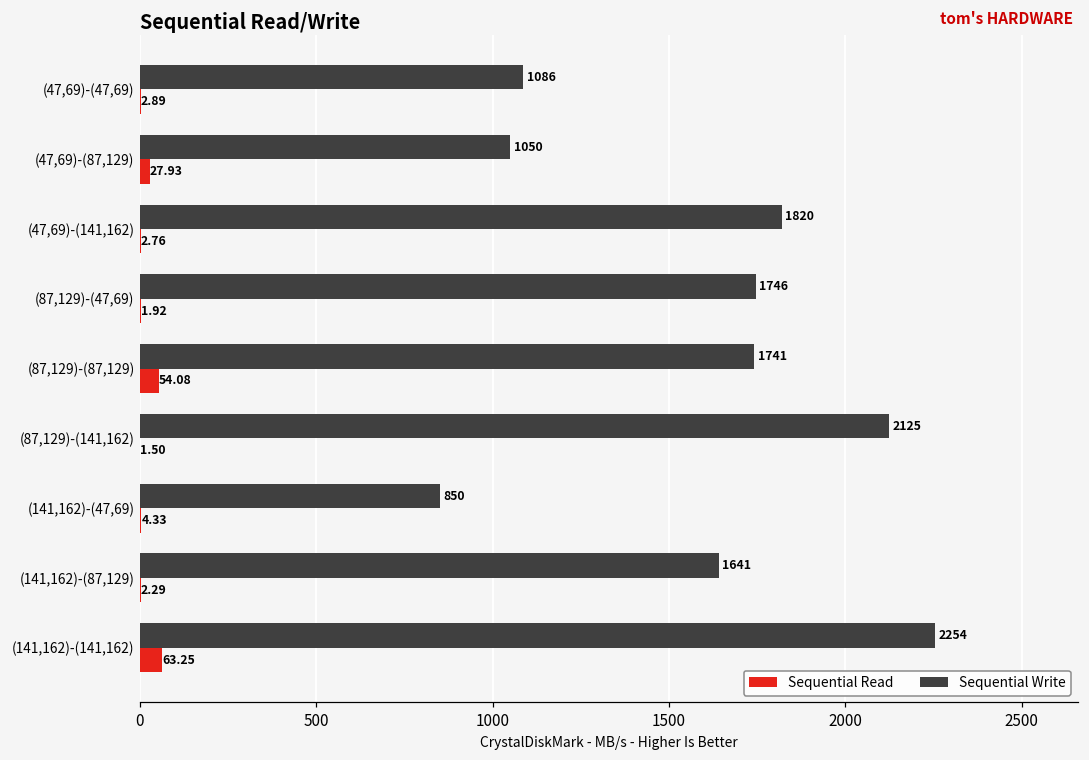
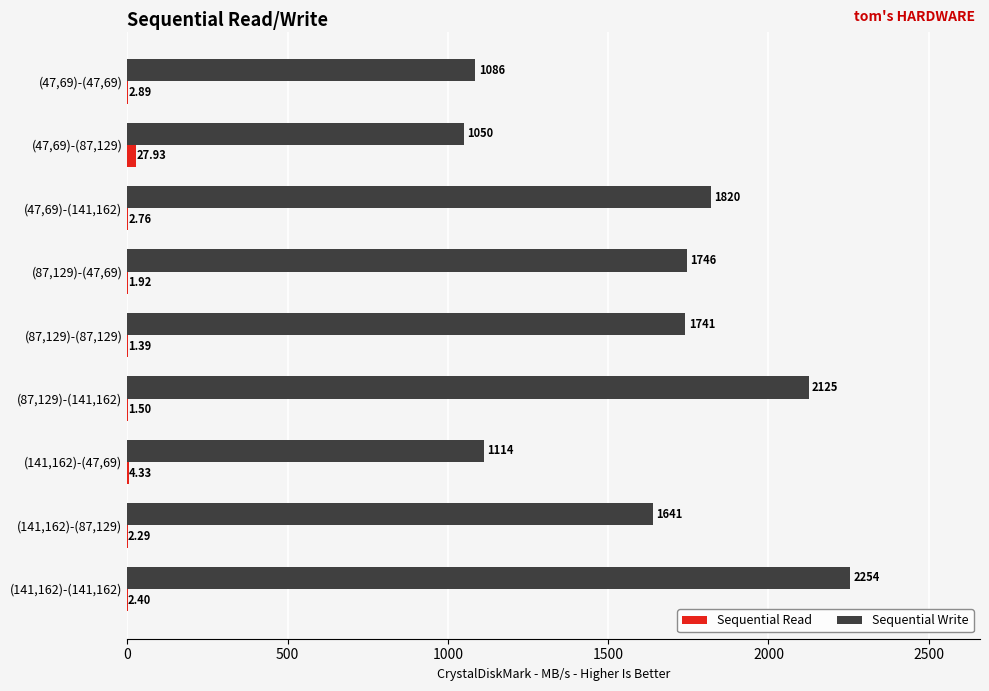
  {
    "Sequential Read": {
      "(47,69)-(47,69)": 2.89,
      "(47,69)-(87,129)": 27.93,
      "(47,69)-(141,162)": 2.76,
      "(87,129)-(47,69)": 1.92,
-     "(87,129)-(87,129)": 54.08,
+     "(87,129)-(87,129)": 1.39,
      "(87,129)-(141,162)": 1.50,
      "(141,162)-(47,69)": 4.33,
      "(141,162)-(87,129)": 2.29,
-     "(141,162)-(141,162)": 63.25
+     "(141,162)-(141,162)": 2.40
    },
    "Sequential Write": {
      "(47,69)-(47,69)": 1086,
      "(47,69)-(87,129)": 1050,
      "(47,69)-(141,162)": 1820,
      "(87,129)-(47,69)": 1746,
      "(87,129)-(87,129)": 1741,
      "(87,129)-(141,162)": 2125,
-     "(141,162)-(47,69)": 850,
+     "(141,162)-(47,69)": 1114,
      "(141,162)-(87,129)": 1641,
      "(141,162)-(141,162)": 2254
    }
  }
